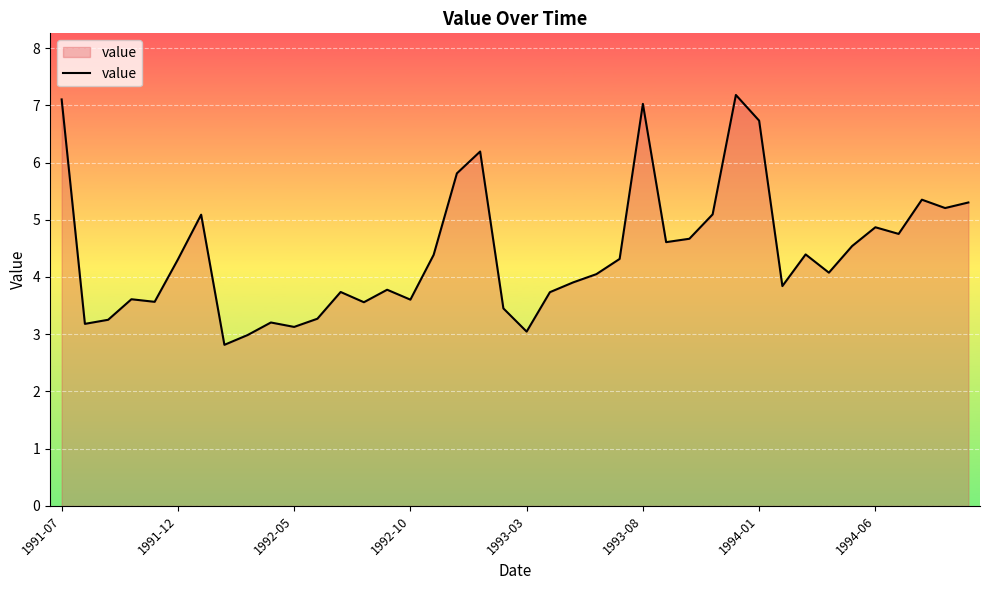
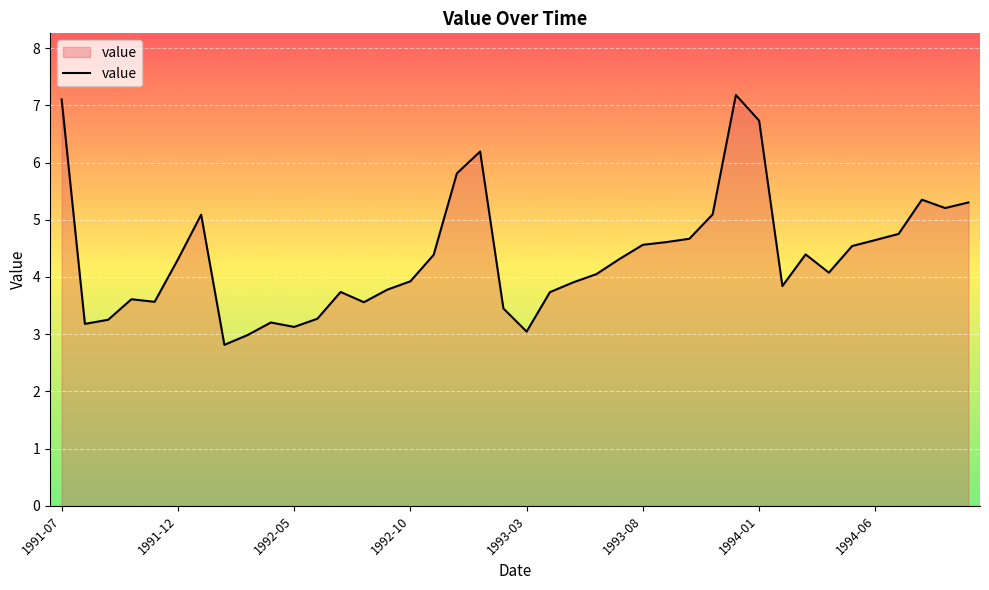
  {
    "1991-07": 7.1,
    "1991-12": 4.3,
    "1992-05": 3.1,
-   "1992-10": 3.6,
+   "1992-10": 3.9,
    "1993-03": 3.0,
-   "1993-08": 7.0,
+   "1993-08": 4.6,
    "1994-01": 6.7,
-   "1994-06": 4.9
+   "1994-06": 4.6
  }
